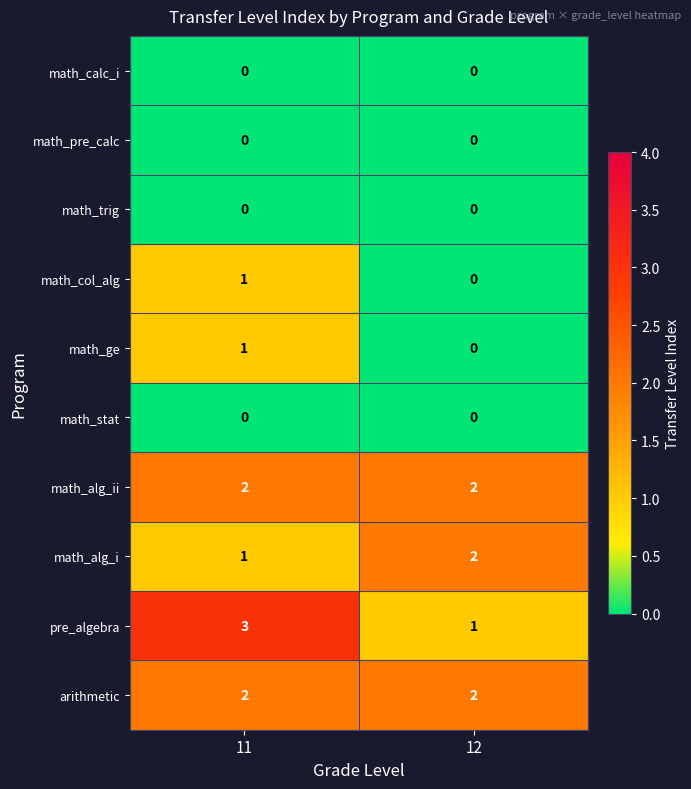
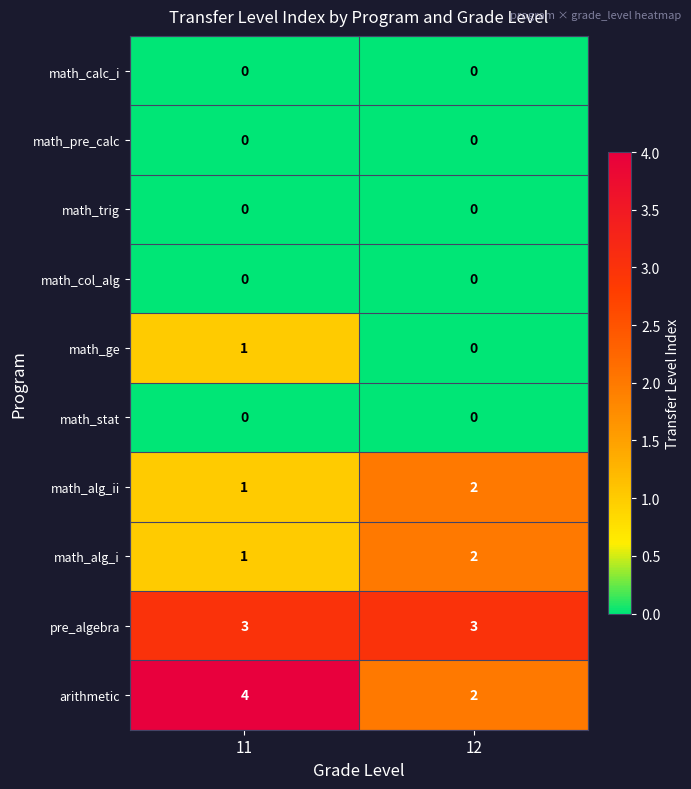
  {
    "math_calc_i": {
      "11": 0,
      "12": 0
    },
    "math_pre_calc": {
      "11": 0,
      "12": 0
    },
    "math_trig": {
      "11": 0,
      "12": 0
    },
    "math_col_alg": {
-     "11": 1,
+     "11": 0,
      "12": 0
    },
    "math_ge": {
      "11": 1,
      "12": 0
    },
    "math_stat": {
      "11": 0,
      "12": 0
    },
    "math_alg_ii": {
-     "11": 2,
+     "11": 1,
      "12": 2
    },
    "math_alg_i": {
      "11": 1,
      "12": 2
    },
    "pre_algebra": {
      "11": 3,
-     "12": 1
+     "12": 3
    },
    "arithmetic": {
-     "11": 2,
+     "11": 4,
      "12": 2
    }
  }
